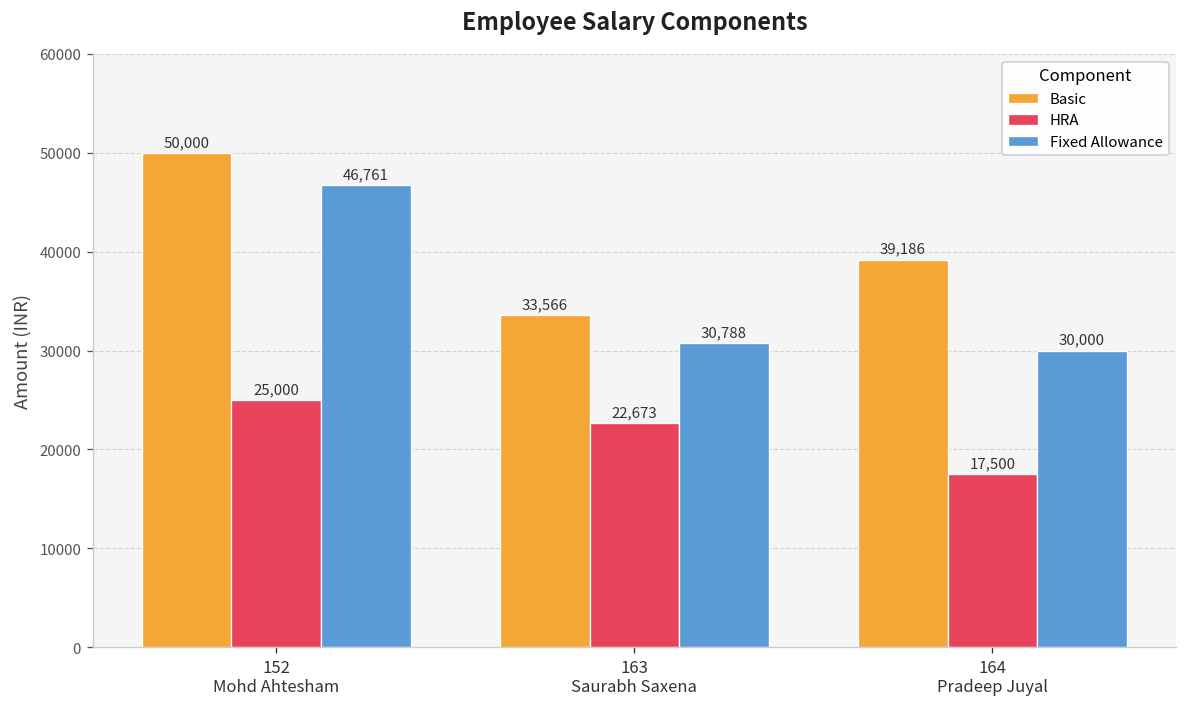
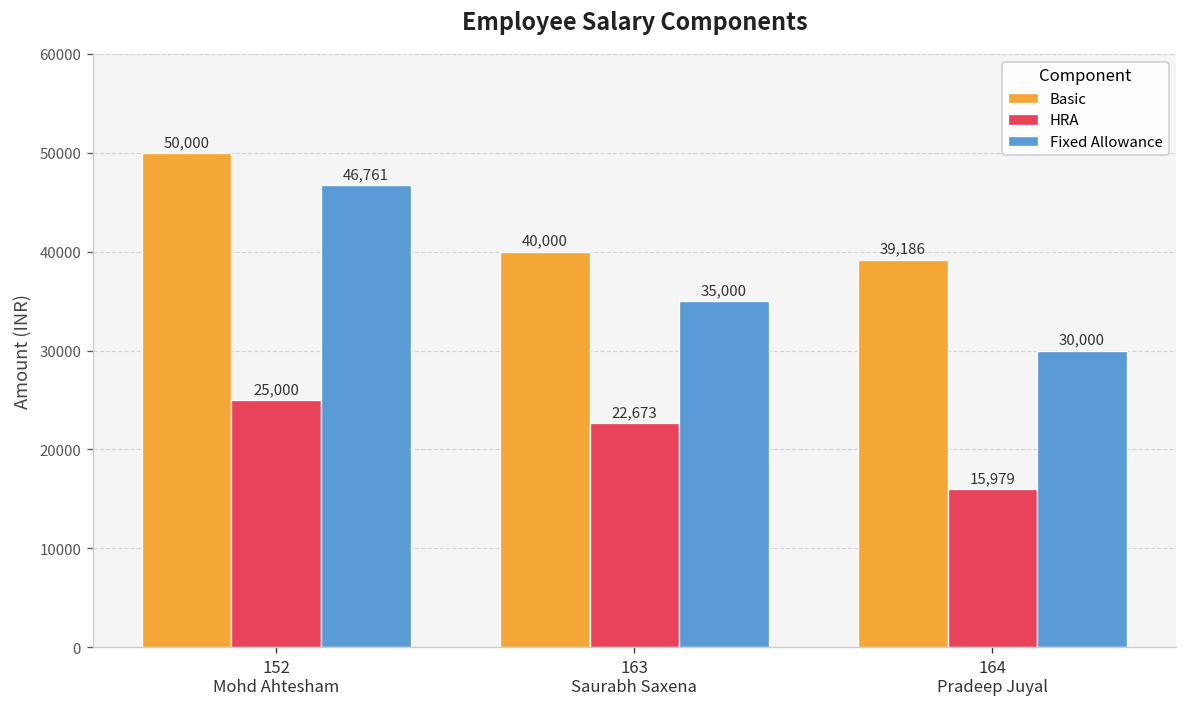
  {
    "Basic": {
      "152 Mohd Ahtesham": "50,000",
-     "163 Saurabh Saxena": "33,566",
+     "163 Saurabh Saxena": "40,000",
      "164 Pradeep Juyal": "39,186"
    },
    "HRA": {
      "152 Mohd Ahtesham": "25,000",
      "163 Saurabh Saxena": "22,673",
-     "164 Pradeep Juyal": "17,500"
+     "164 Pradeep Juyal": "15,979"
    },
    "Fixed Allowance": {
      "152 Mohd Ahtesham": "46,761",
-     "163 Saurabh Saxena": "30,788",
+     "163 Saurabh Saxena": "35,000",
      "164 Pradeep Juyal": "30,000"
    }
  }
